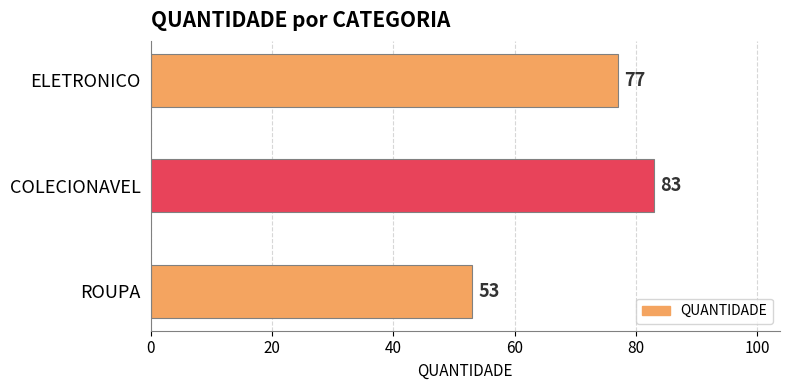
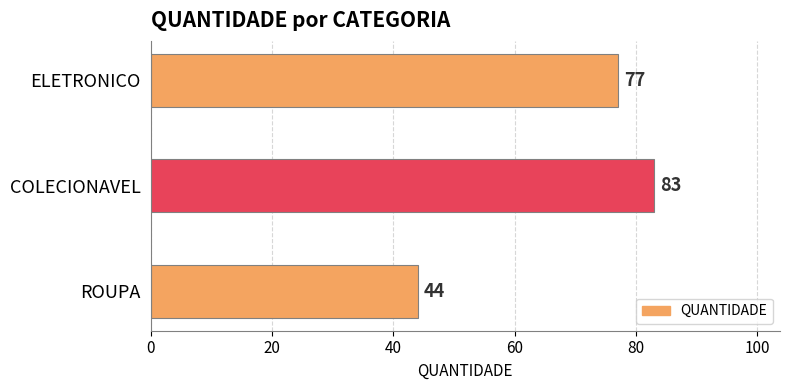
  {
    "ELETRONICO": 77,
    "COLECIONAVEL": 83,
-   "ROUPA": 53
+   "ROUPA": 44
  }
